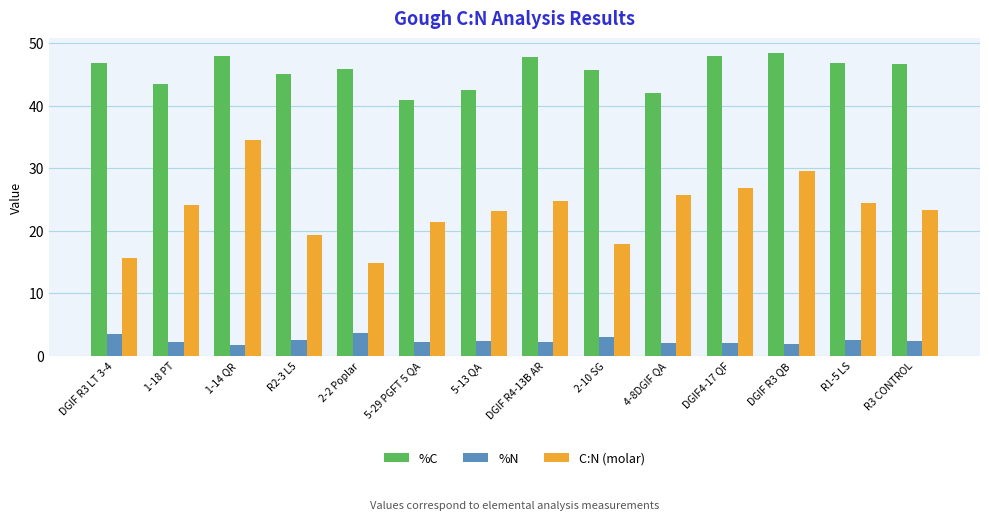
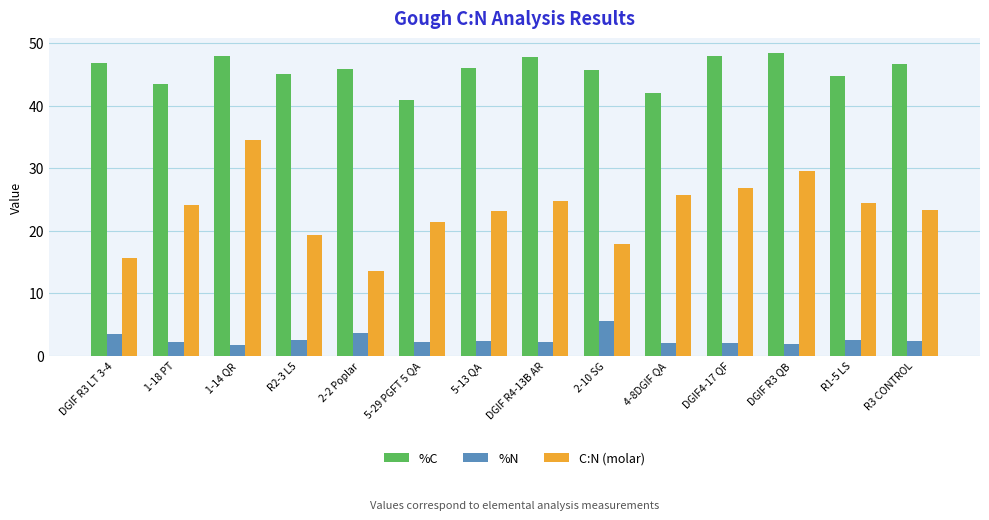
  {
    "%C": {
      "DGIF R3 LT 3-4": 47,
      "1-18 PT": 44,
      "1-14 QR": 48,
      "R2-3 L5": 45,
      "2-2 Poplar": 46,
      "5-29 PGFT 5 QA": 41,
-     "5-13 QA": 42,
+     "5-13 QA": 46,
      "DGIF R4-13B AR": 48,
      "2-10 SG": 46,
      "4-8DGIF QA": 42,
      "DGIF4-17 QF": 48,
      "DGIF R3 QB": 48,
-     "R1-5 LS": 47,
+     "R1-5 LS": 45,
      "R3 CONTROL": 47
    },
    "%N": {
      "DGIF R3 LT 3-4": 3,
      "1-18 PT": 2,
      "1-14 QR": 2,
      "R2-3 L5": 2,
      "2-2 Poplar": 4,
      "5-29 PGFT 5 QA": 2,
      "5-13 QA": 2,
      "DGIF R4-13B AR": 2,
-     "2-10 SG": 3,
+     "2-10 SG": 5,
      "4-8DGIF QA": 2,
      "DGIF4-17 QF": 2,
      "DGIF R3 QB": 2,
      "R1-5 LS": 2,
      "R3 CONTROL": 2
    },
    "C:N (molar)": {
      "DGIF R3 LT 3-4": 16,
      "1-18 PT": 24,
      "1-14 QR": 35,
      "R2-3 L5": 19,
-     "2-2 Poplar": 15,
+     "2-2 Poplar": 13,
      "5-29 PGFT 5 QA": 21,
      "5-13 QA": 23,
      "DGIF R4-13B AR": 25,
      "2-10 SG": 18,
      "4-8DGIF QA": 26,
      "DGIF4-17 QF": 27,
      "DGIF R3 QB": 30,
      "R1-5 LS": 24,
      "R3 CONTROL": 23
    }
  }
